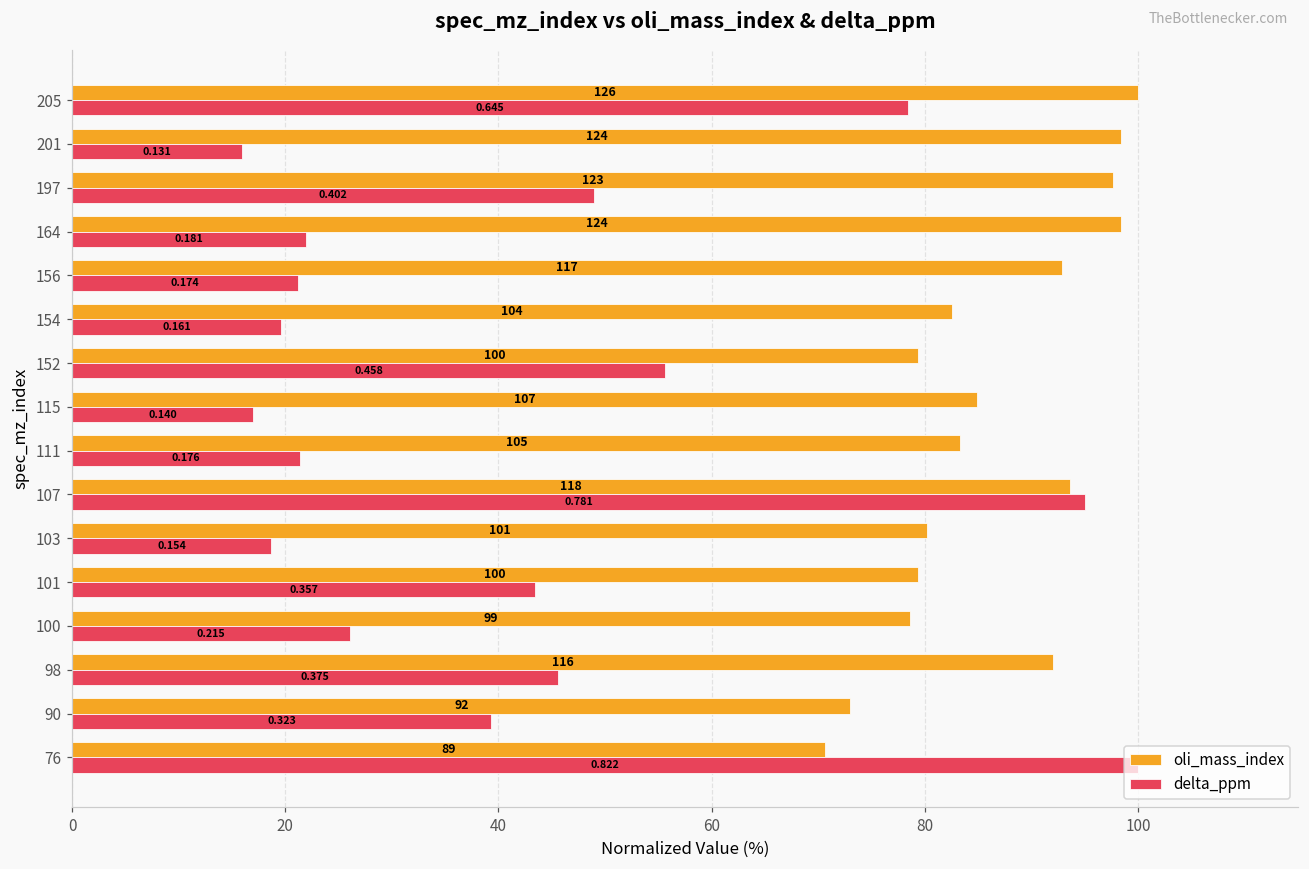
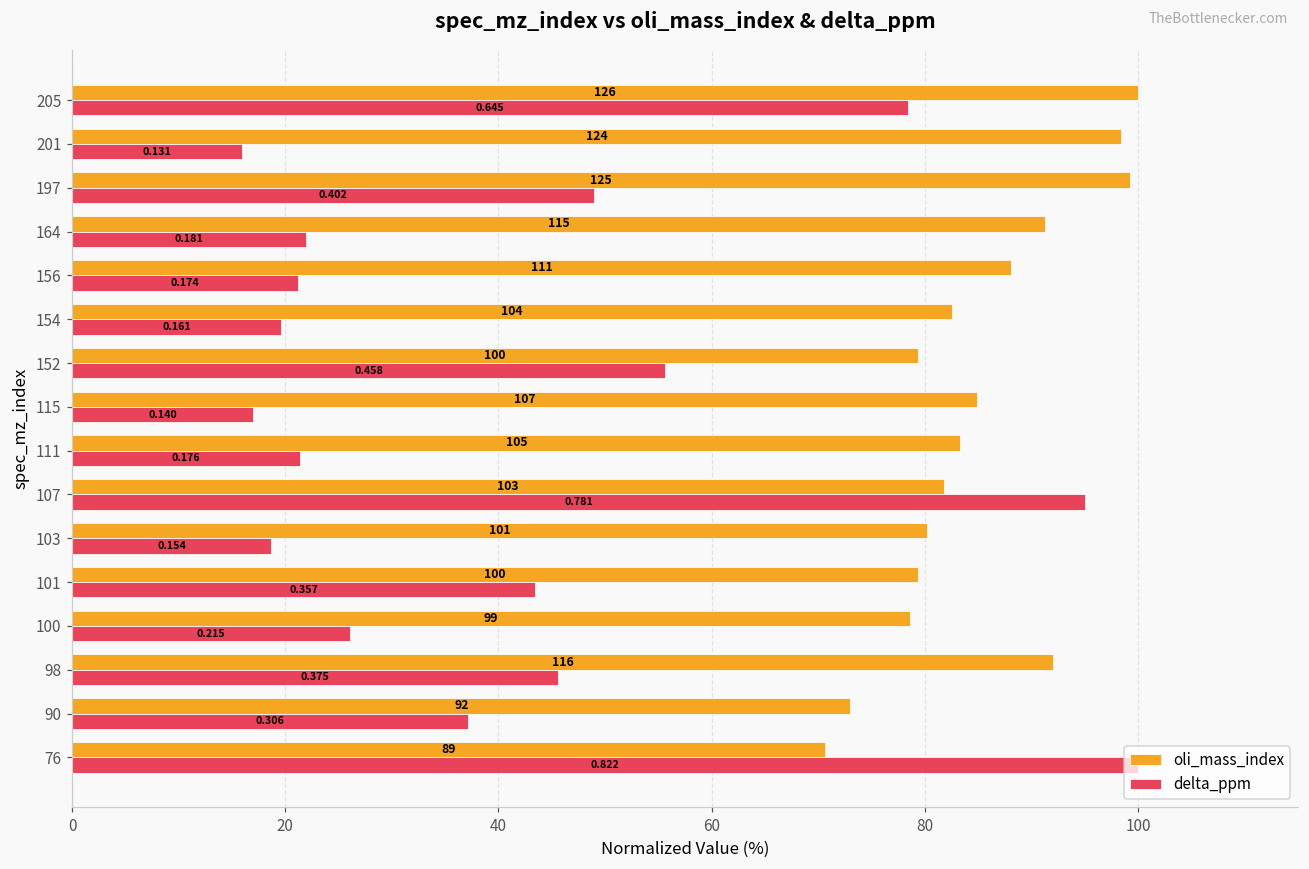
  {
    "oli_mass_index": {
-     "197": 123,
-     "164": 124,
-     "156": 117,
-     "107": 118
+     "197": 125,
+     "164": 115,
+     "156": 111,
+     "107": 103
    },
    "delta_ppm": {
-     "90": 0.323
+     "90": 0.306
    }
  }
